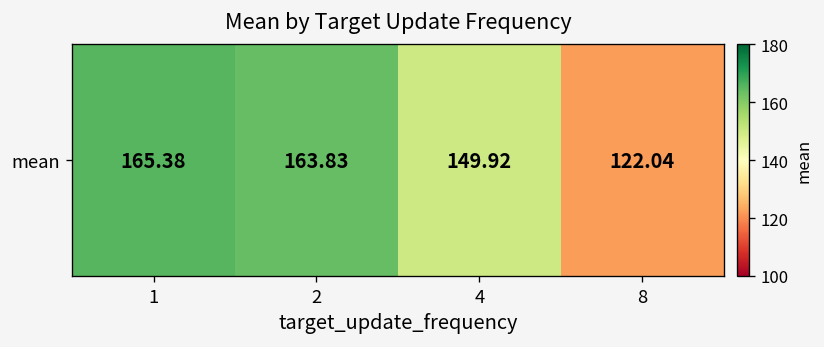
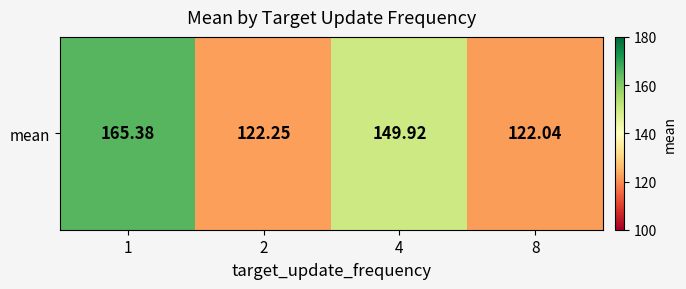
  {
    "mean": {
      "1": 165.38,
-     "2": 163.83,
+     "2": 122.25,
      "4": 149.92,
      "8": 122.04
    }
  }
